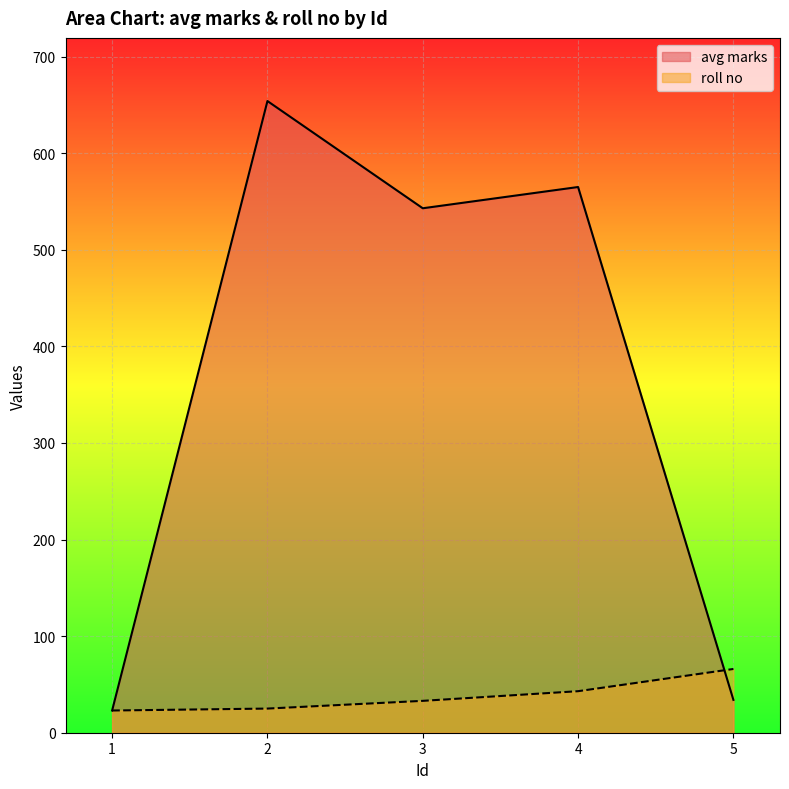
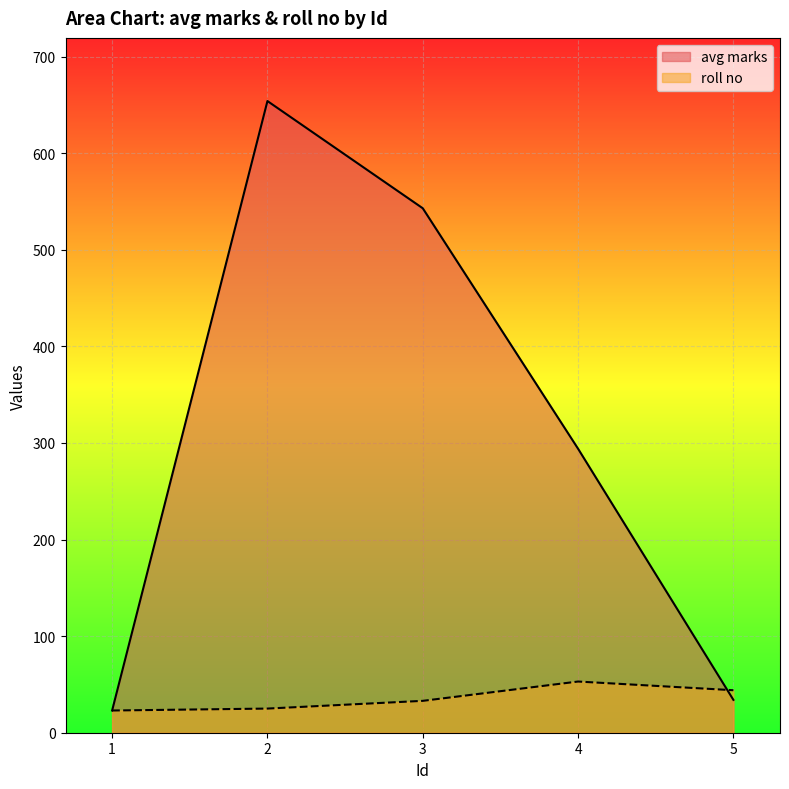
  {
    "avg marks": {
      "2": 650,
      "3": 540,
-     "4": 570,
+     "4": 290,
      "5": 30
    },
    "roll no": {
      "2": 30,
      "3": 30,
-     "4": 40,
-     "5": 70
+     "4": 50,
+     "5": 40
    }
  }
